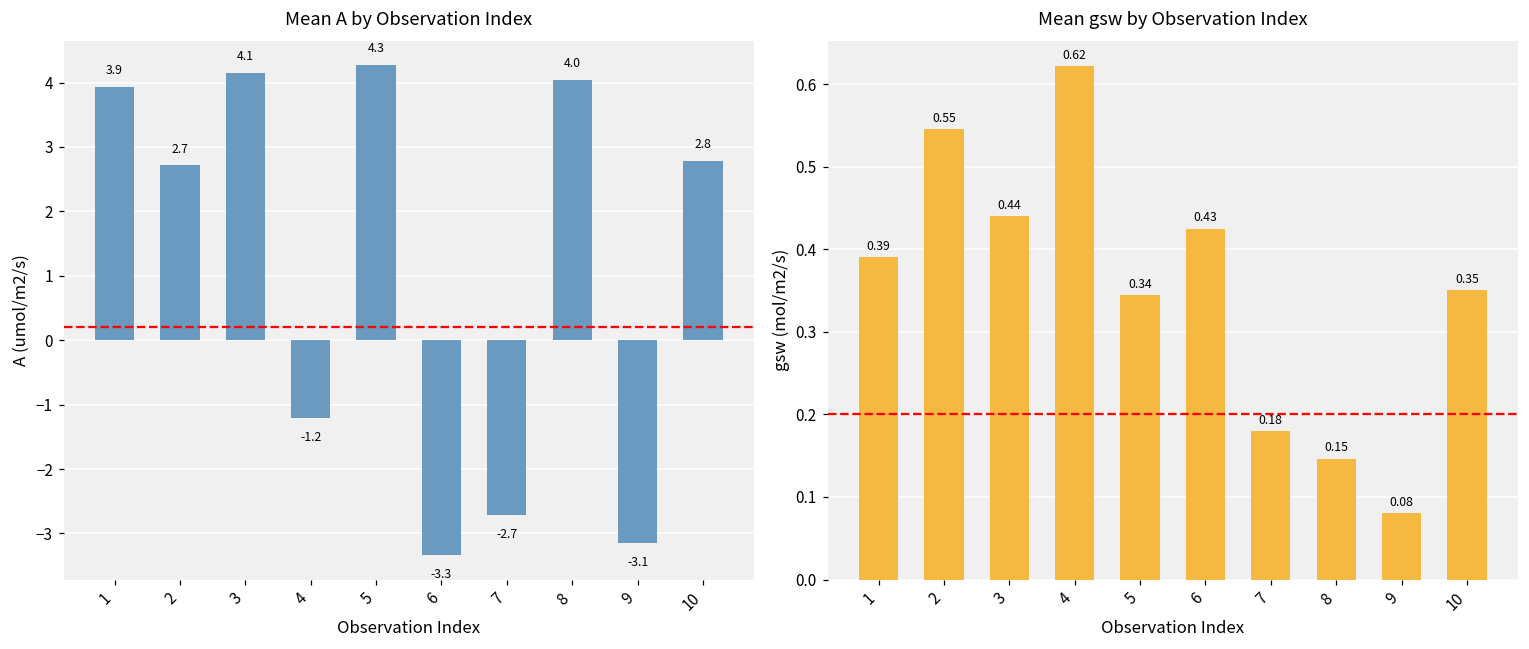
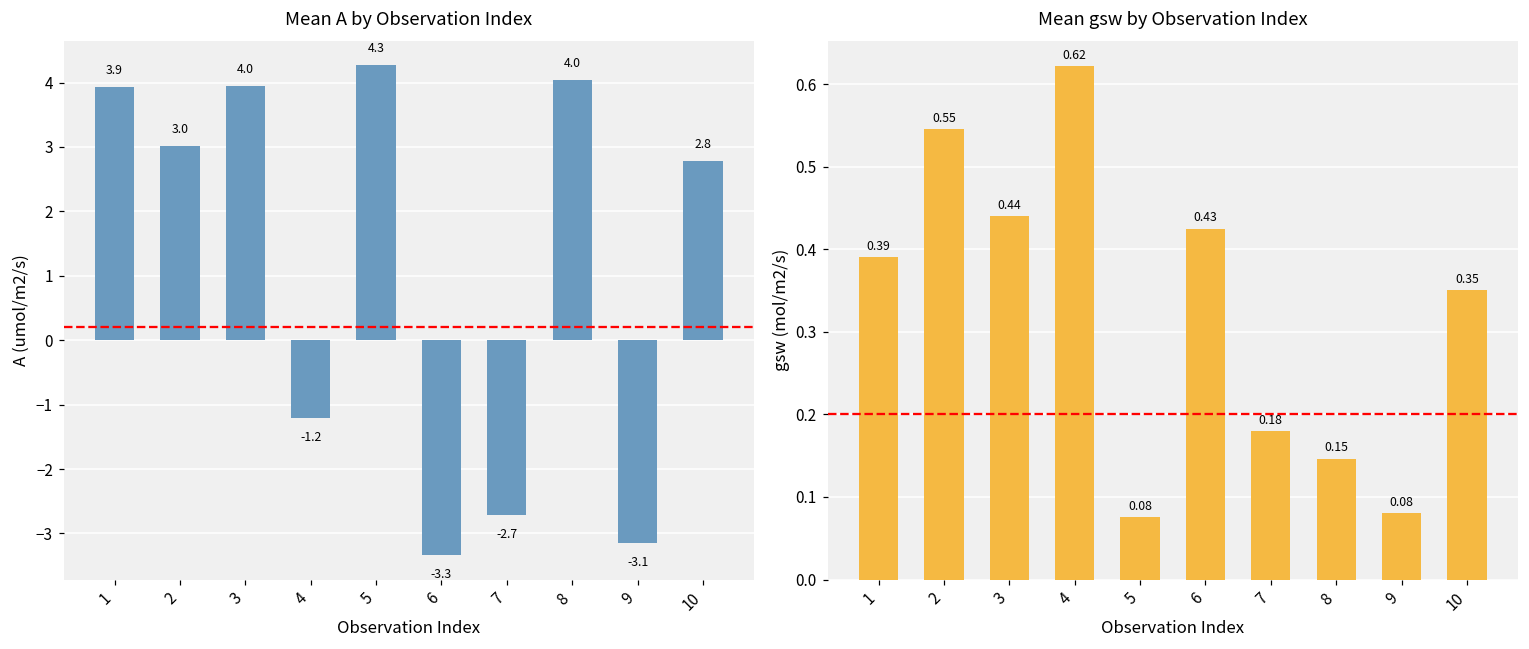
  {
    "Mean A by Observation Index": {
      "1": 3.9,
-     "2": 2.7,
-     "3": 4.1,
+     "2": 3.0,
+     "3": 4.0,
      "4": -1.2,
      "5": 4.3,
      "6": -3.3,
      "7": -2.7,
      "8": 4.0,
      "9": -3.1,
      "10": 2.8
    },
    "Mean gsw by Observation Index": {
      "1": 0.39,
      "2": 0.55,
      "3": 0.44,
      "4": 0.62,
-     "5": 0.34,
+     "5": 0.08,
      "6": 0.43,
      "7": 0.18,
      "8": 0.15,
      "9": 0.08,
      "10": 0.35
    }
  }
